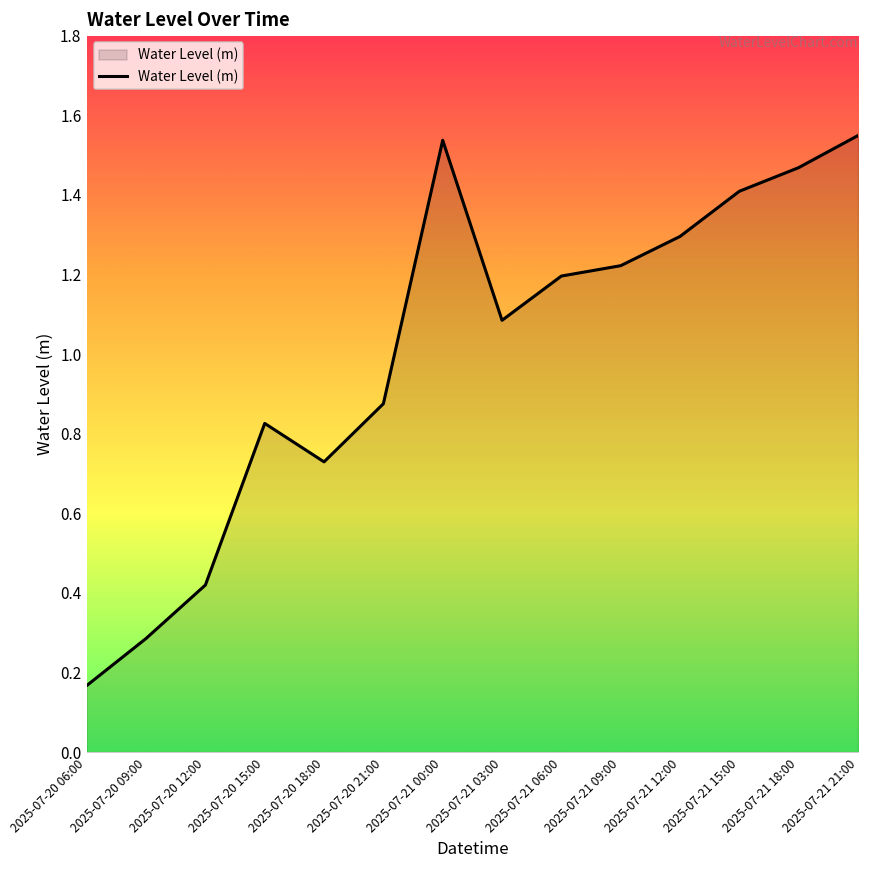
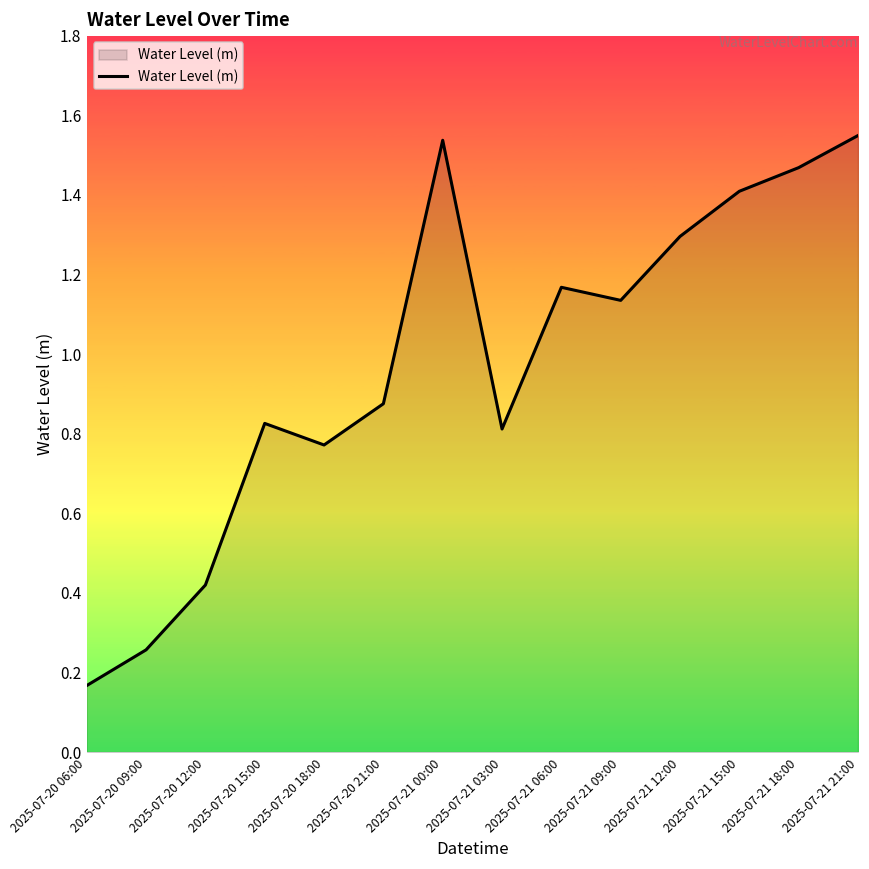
  {
    "2025-07-20 06:00": 0.17,
-   "2025-07-20 09:00": 0.29,
+   "2025-07-20 09:00": 0.26,
    "2025-07-20 12:00": 0.42,
    "2025-07-20 15:00": 0.83,
-   "2025-07-20 18:00": 0.73,
+   "2025-07-20 18:00": 0.77,
    "2025-07-20 21:00": 0.88,
    "2025-07-21 00:00": 1.54,
-   "2025-07-21 03:00": 1.08,
-   "2025-07-21 06:00": 1.20,
-   "2025-07-21 09:00": 1.22,
+   "2025-07-21 03:00": 0.81,
+   "2025-07-21 06:00": 1.17,
+   "2025-07-21 09:00": 1.13,
    "2025-07-21 12:00": 1.30,
    "2025-07-21 15:00": 1.41,
    "2025-07-21 18:00": 1.47,
    "2025-07-21 21:00": 1.55
  }
